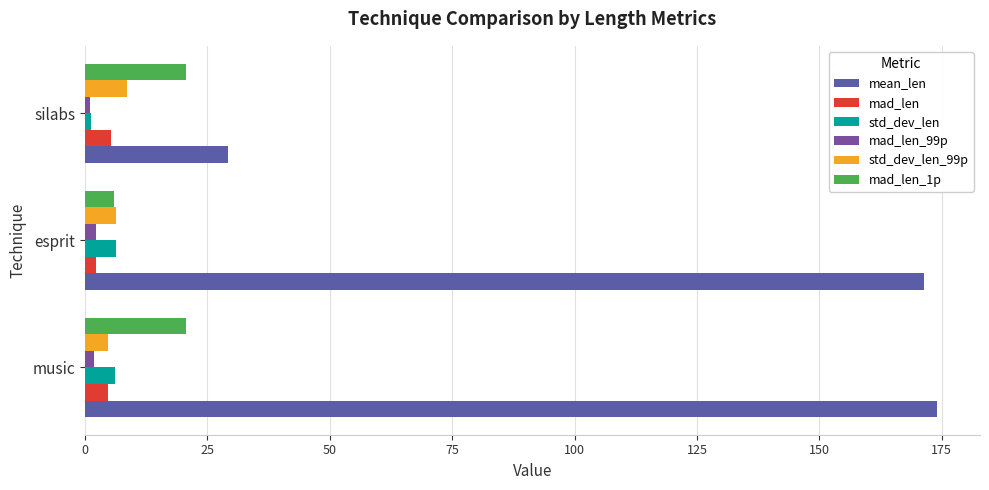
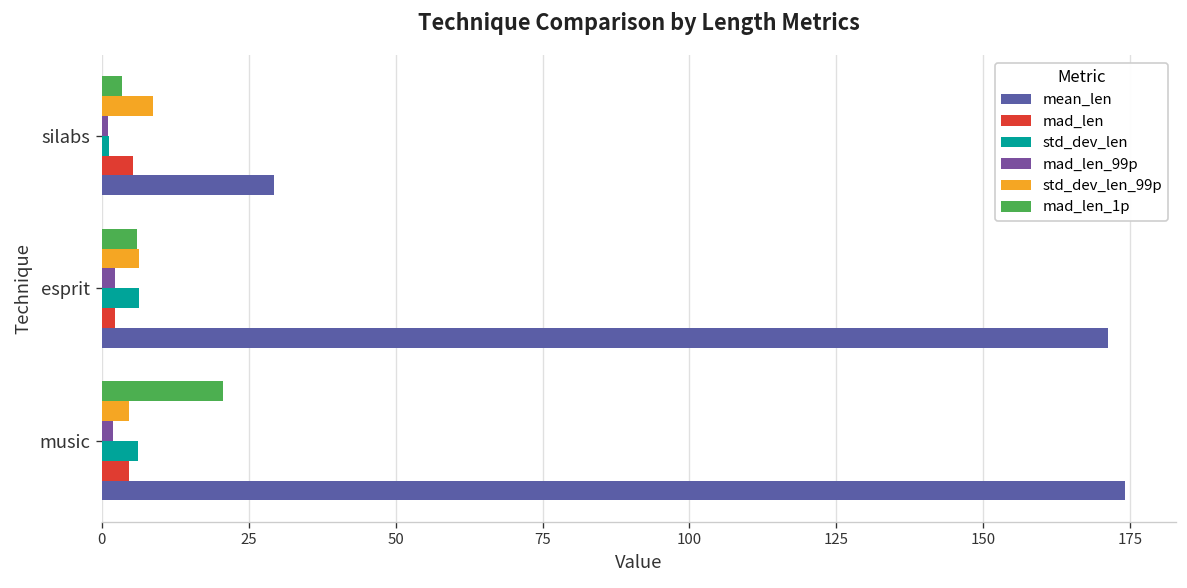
  {
    "mad_len": {
      "silabs": 5,
      "esprit": 2,
      "music": 5
    },
    "std_dev_len": {
      "silabs": 1,
      "esprit": 6,
      "music": 6
    },
    "std_dev_len_99p": {
      "silabs": 9,
      "esprit": 6,
      "music": 5
    },
    "mad_len_1p": {
-     "silabs": 21,
+     "silabs": 3,
      "esprit": 6,
      "music": 21
    }
  }
